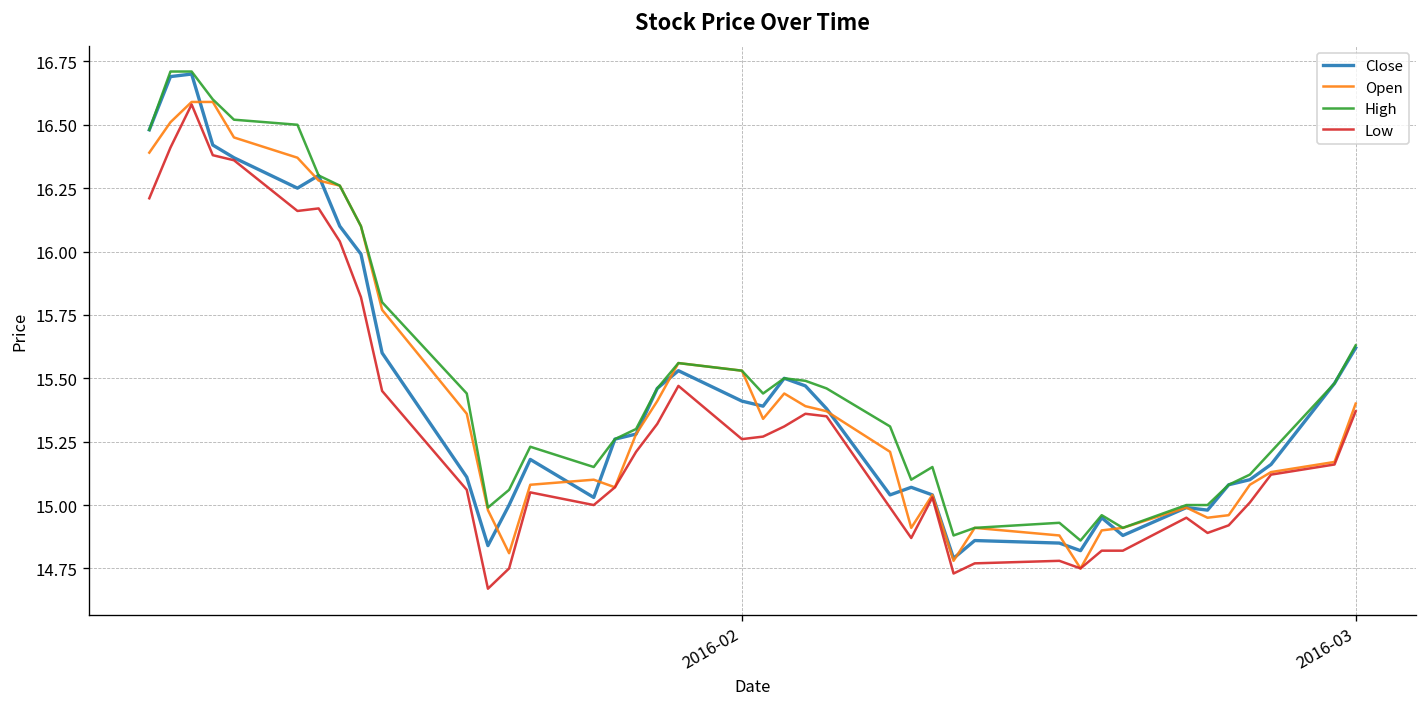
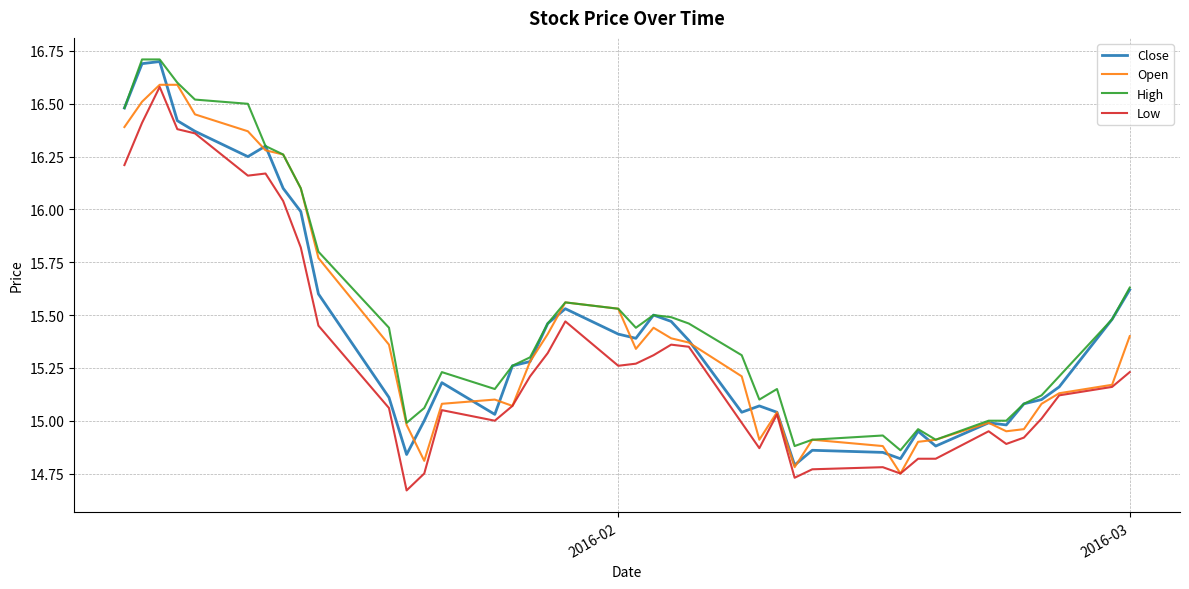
  {
    "Close": {
      "2016-02": 15.41
    },
    "Open": {
      "2016-03": 15.40
    },
    "Low": {
      "2016-02": 15.26,
-     "2016-03": 15.37
+     "2016-03": 15.23
    }
  }
